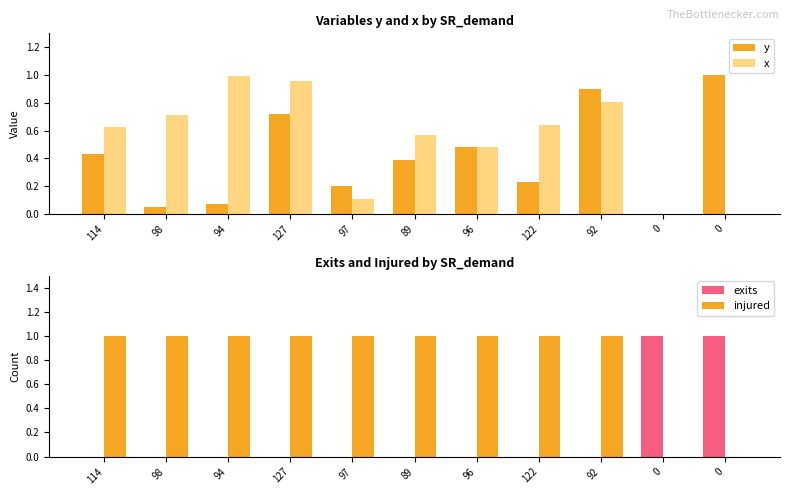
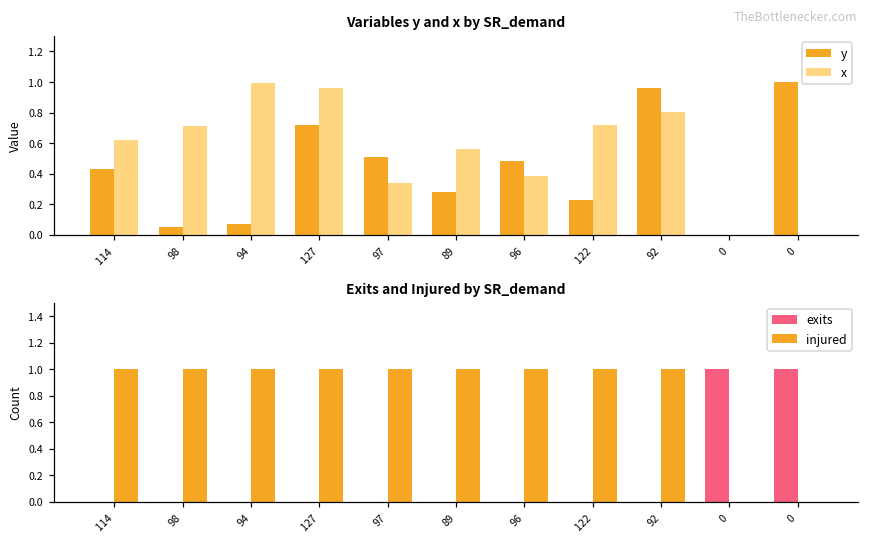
  {
    "Variables y and x by SR_demand": {
      "y": {
        "114": 0.43,
        "98": 0.05,
        "94": 0.07,
        "127": 0.72,
-       "97": 0.20,
-       "89": 0.39,
+       "97": 0.51,
+       "89": 0.28,
        "96": 0.48,
        "122": 0.23,
-       "92": 0.90
+       "92": 0.96
      },
      "x": {
        "114": 0.62,
        "98": 0.71,
        "94": 0.99,
        "127": 0.96,
-       "97": 0.11,
+       "97": 0.34,
        "89": 0.57,
-       "96": 0.49,
-       "122": 0.64,
+       "96": 0.39,
+       "122": 0.72,
        "92": 0.80
      }
    },
    "Exits and Injured by SR_demand": {
      "exits": {
        "114": 0.00,
        "98": 0.00,
        "94": 0.00,
        "127": 0.00,
        "97": 0.00,
        "89": 0.00,
        "96": 0.00,
        "122": 0.00,
        "92": 0.00
      },
      "injured": {
        "114": 1.00,
        "98": 1.00,
        "94": 1.00,
        "127": 1.00,
        "97": 1.00,
        "89": 1.00,
        "96": 1.00,
        "122": 1.00,
        "92": 1.00
      }
    }
  }
